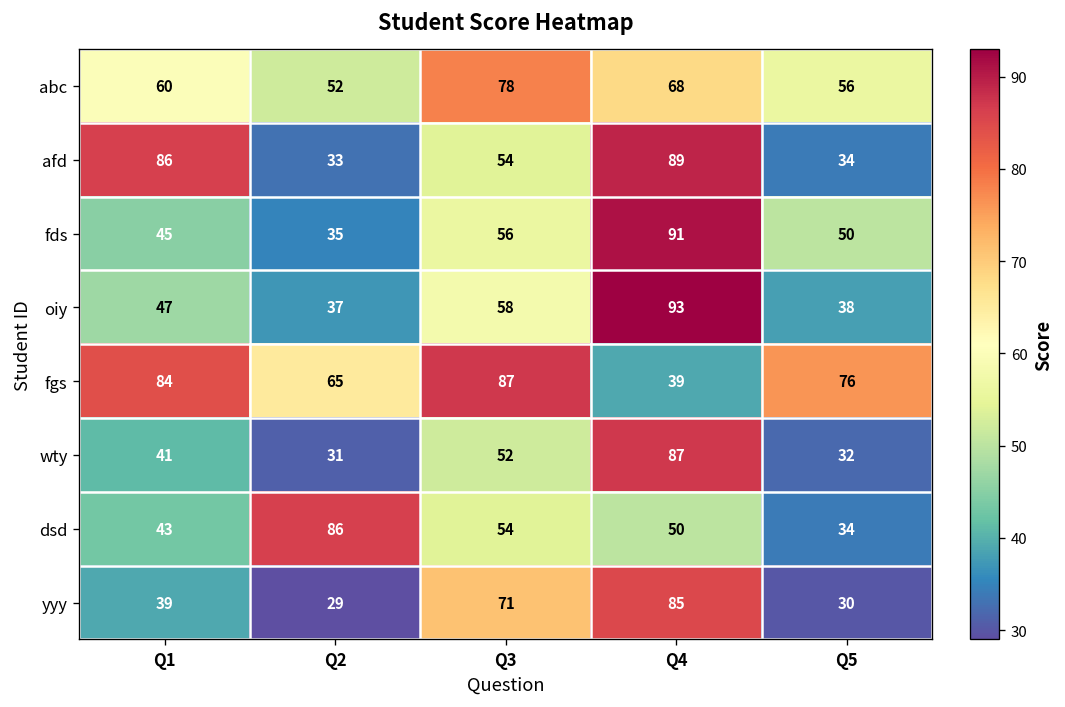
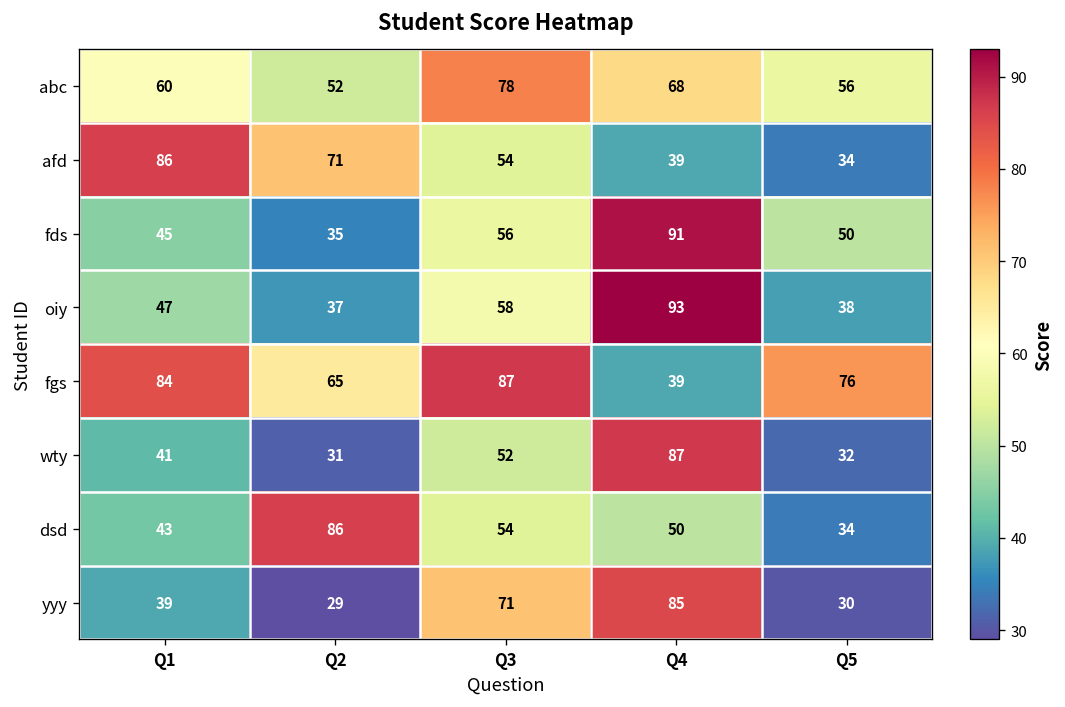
  {
    "abc": {
      "Q1": 60,
      "Q2": 52,
      "Q3": 78,
      "Q4": 68,
      "Q5": 56
    },
    "afd": {
      "Q1": 86,
-     "Q2": 33,
+     "Q2": 71,
      "Q3": 54,
-     "Q4": 89,
+     "Q4": 39,
      "Q5": 34
    },
    "fds": {
      "Q1": 45,
      "Q2": 35,
      "Q3": 56,
      "Q4": 91,
      "Q5": 50
    },
    "oiy": {
      "Q1": 47,
      "Q2": 37,
      "Q3": 58,
      "Q4": 93,
      "Q5": 38
    },
    "fgs": {
      "Q1": 84,
      "Q2": 65,
      "Q3": 87,
      "Q4": 39,
      "Q5": 76
    },
    "wty": {
      "Q1": 41,
      "Q2": 31,
      "Q3": 52,
      "Q4": 87,
      "Q5": 32
    },
    "dsd": {
      "Q1": 43,
      "Q2": 86,
      "Q3": 54,
      "Q4": 50,
      "Q5": 34
    },
    "yyy": {
      "Q1": 39,
      "Q2": 29,
      "Q3": 71,
      "Q4": 85,
      "Q5": 30
    }
  }
